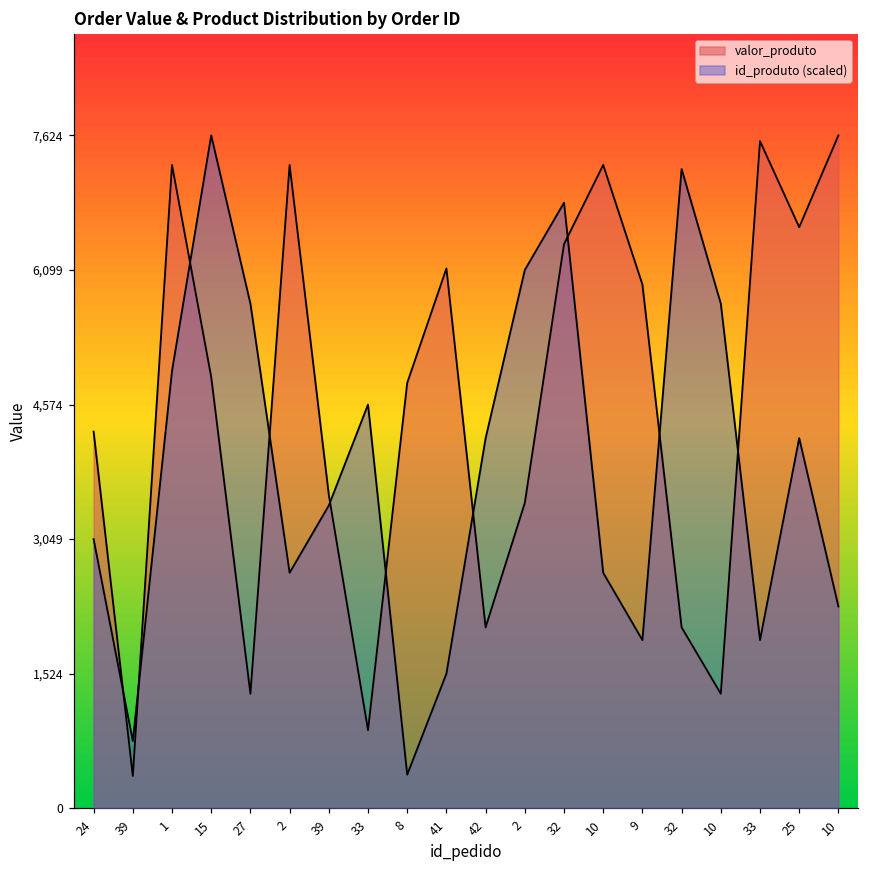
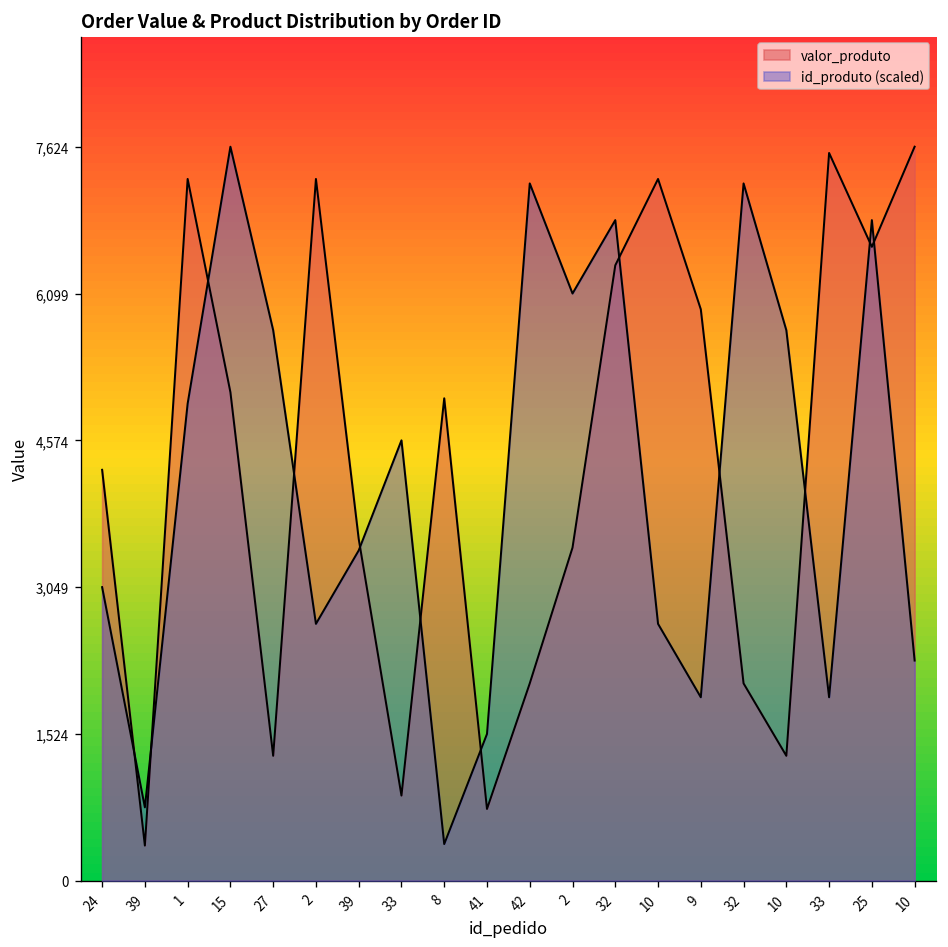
  {
    "valor_produto": {
      "24": "4,300",
      "1": "7,300",
-     "15": "4,900",
+     "15": "5,100",
      "27": "1,300",
-     "8": "4,800",
-     "41": "6,100",
+     "8": "5,000",
+     "41": "700",
      "42": "2,100",
      "9": "5,900",
      "25": "6,600"
    },
    "id_produto (scaled)": {
      "24": "3,000",
      "1": "5,000",
      "15": "7,600",
      "27": "5,700",
      "8": "400",
      "41": "1,500",
-     "42": "4,200",
+     "42": "7,200",
      "9": "1,900",
-     "25": "4,200"
+     "25": "6,900"
    }
  }
